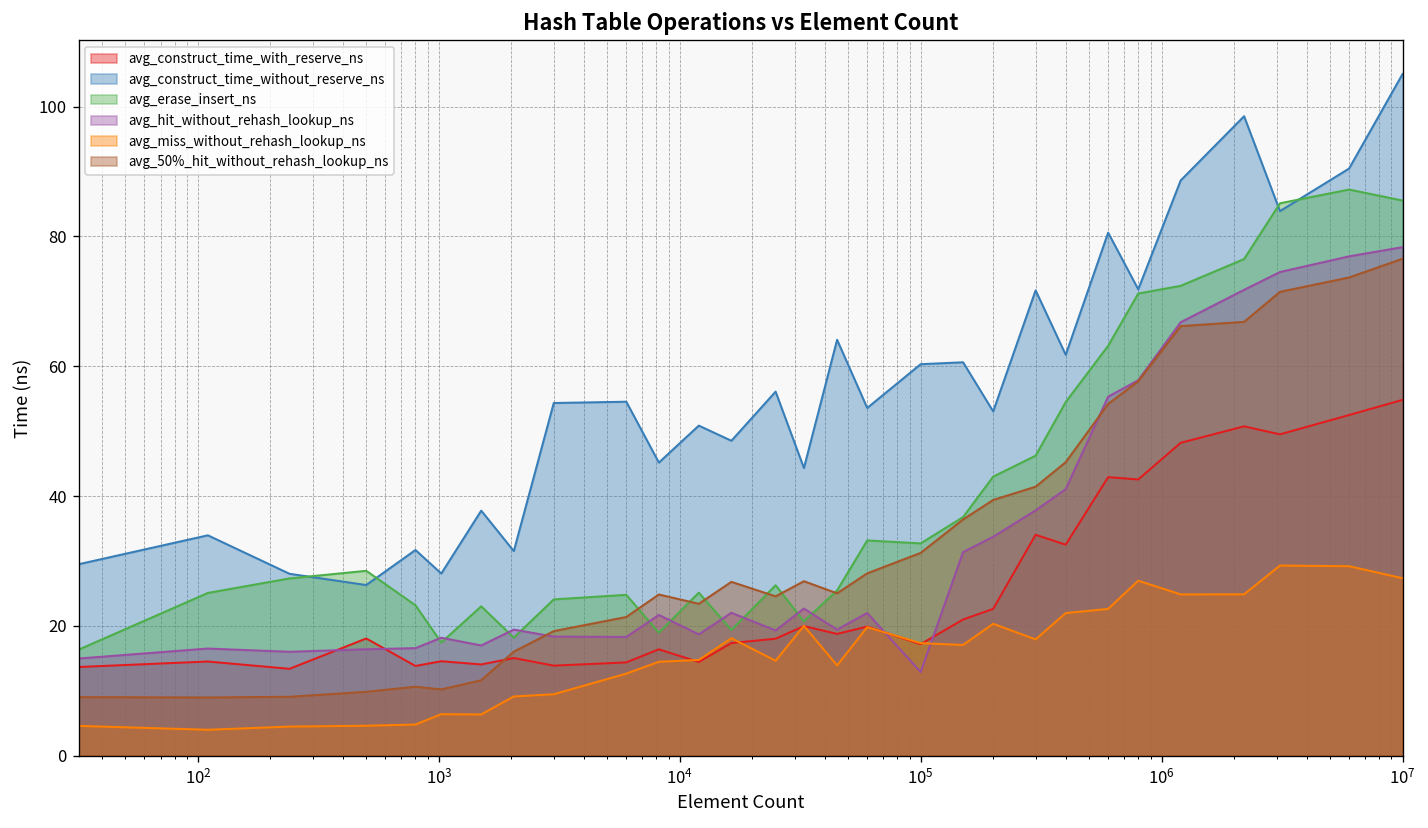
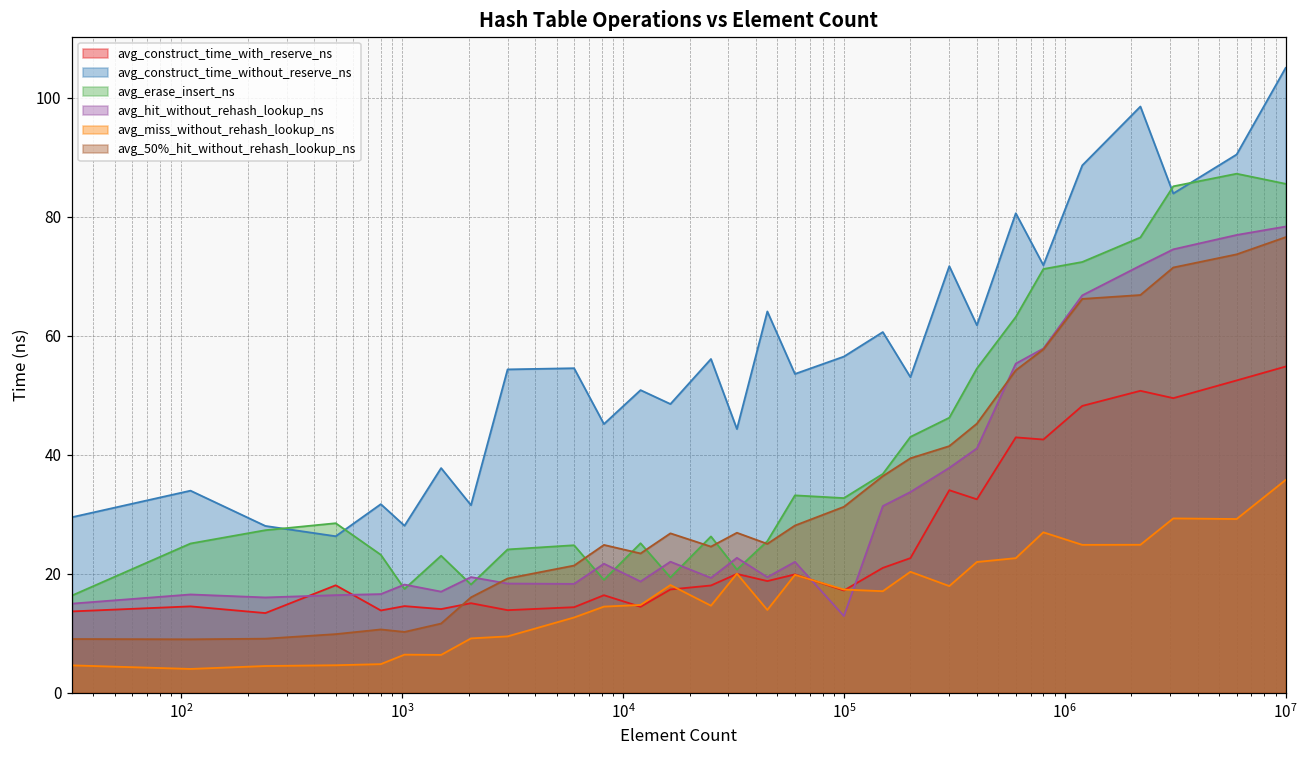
  {
    "avg_construct_time_without_reserve_ns": {
-     "10^5": 60,
+     "10^5": 57,
      "10^7": 105
    },
    "avg_erase_insert_ns": {
      "10^5": 33,
      "10^7": 86
    },
    "avg_hit_without_rehash_lookup_ns": {
      "10^5": 13,
      "10^7": 78
    },
    "avg_miss_without_rehash_lookup_ns": {
-     "10^7": 27
+     "10^7": 36
    }
  }
